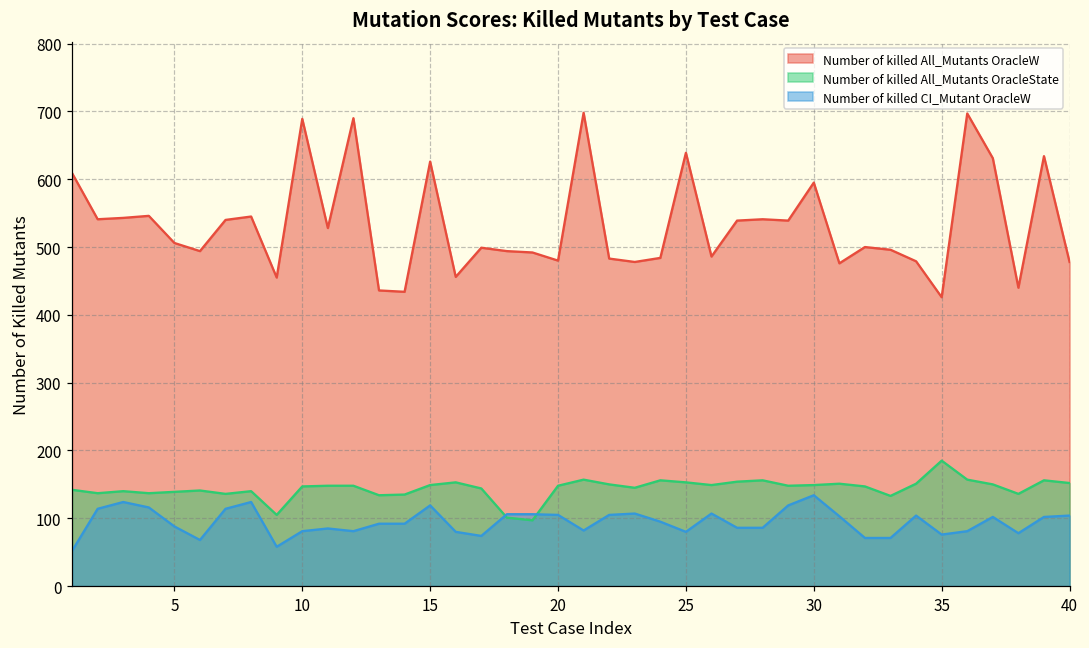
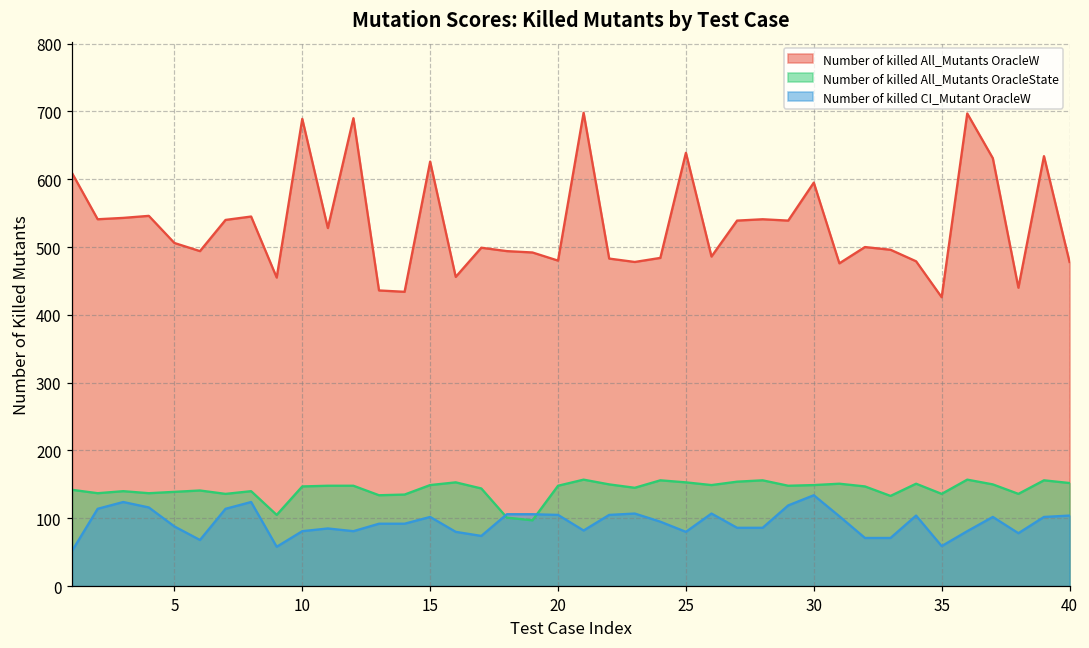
  {
    "Number of killed All_Mutants OracleW": {
      "5": 510,
      "10": 690,
      "15": 630,
      "20": 480,
      "25": 640,
      "30": 600,
      "35": 430,
      "40": 480
    },
    "Number of killed All_Mutants OracleState": {
      "5": 140,
      "10": 150,
      "15": 150,
      "20": 150,
      "25": 150,
      "30": 150,
-     "35": 190,
+     "35": 140,
      "40": 150
    },
    "Number of killed CI_Mutant OracleW": {
      "5": 90,
      "10": 80,
-     "15": 120,
+     "15": 100,
      "20": 110,
      "25": 80,
      "30": 130,
-     "35": 80,
+     "35": 60,
      "40": 100
    }
  }
